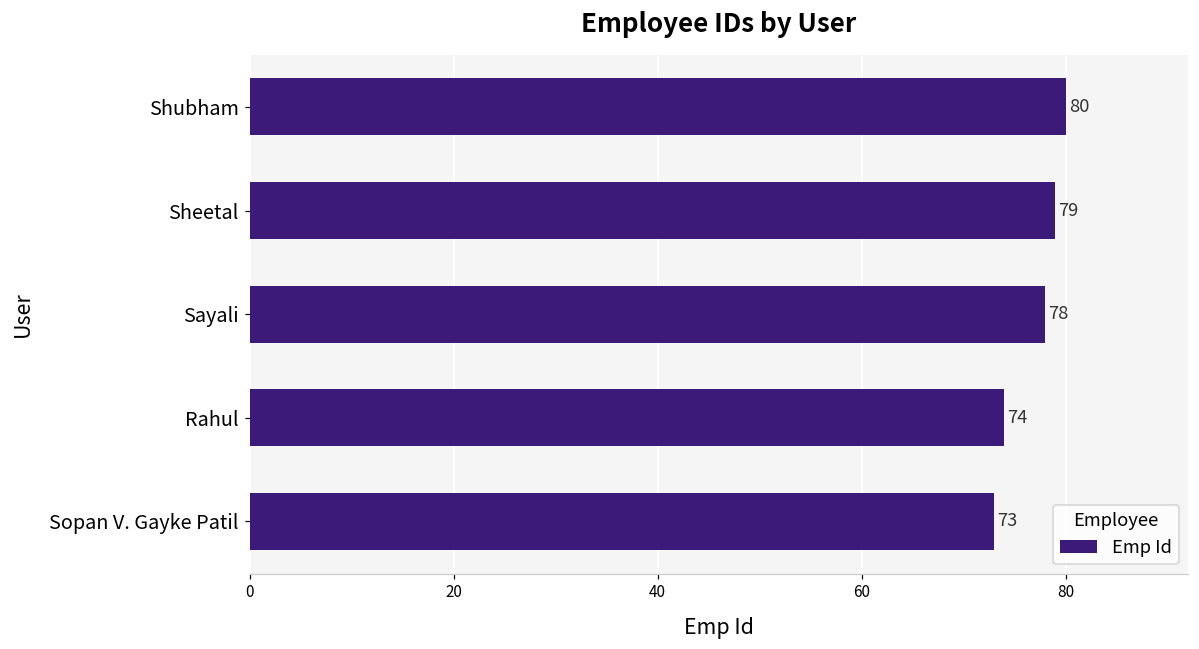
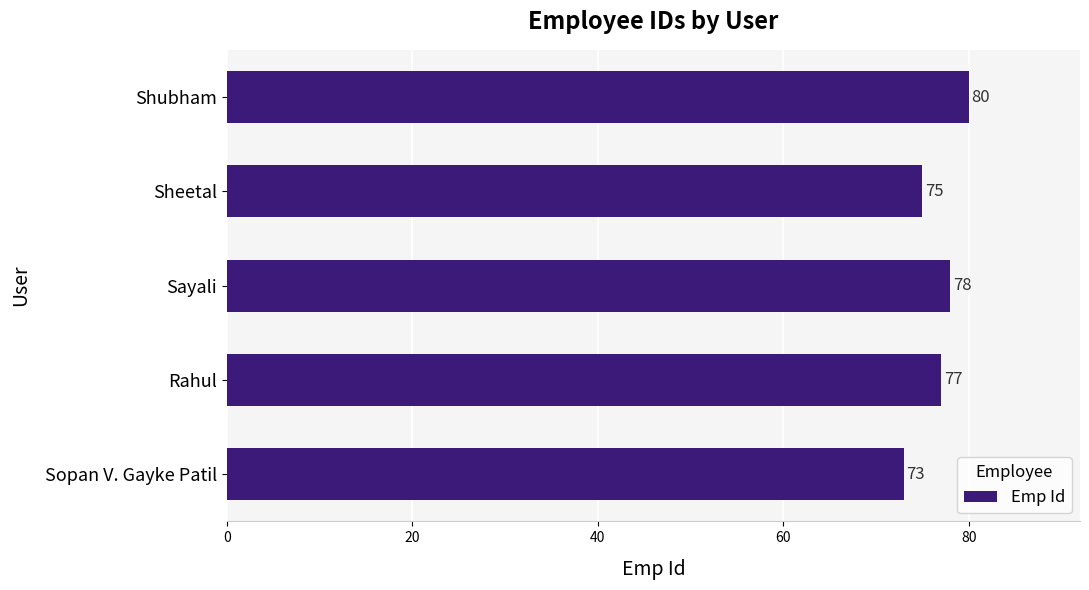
  {
    "Shubham": 80,
-   "Sheetal": 79,
+   "Sheetal": 75,
    "Sayali": 78,
-   "Rahul": 74,
+   "Rahul": 77,
    "Sopan V. Gayke Patil": 73
  }
